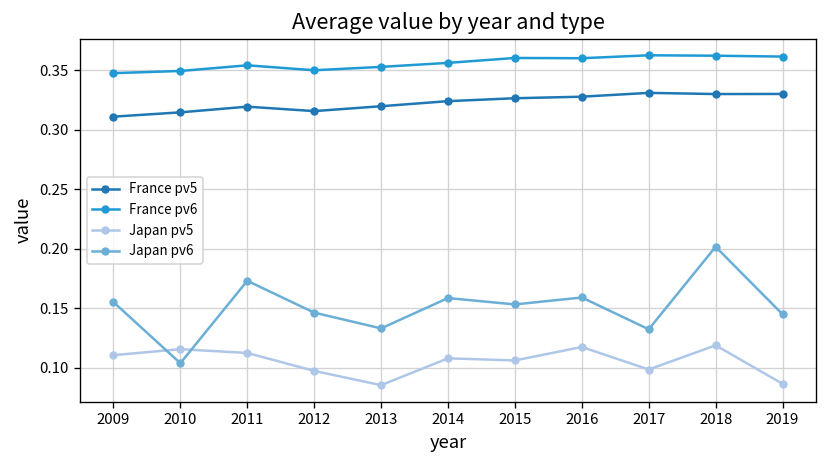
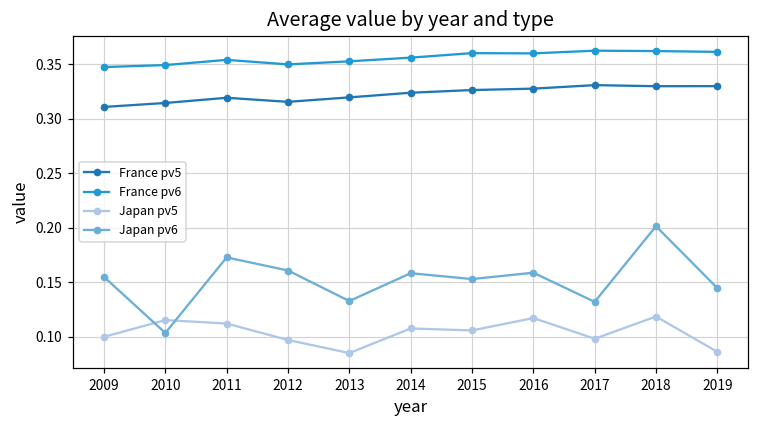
  {
    "Japan pv5": {
-     "2009": 0.11,
+     "2009": 0.10,
      "2010": 0.12,
      "2011": 0.11,
      "2012": 0.10,
      "2013": 0.09,
      "2014": 0.11,
      "2015": 0.11,
      "2016": 0.12,
      "2017": 0.10,
      "2018": 0.12,
      "2019": 0.09
    },
    "Japan pv6": {
      "2009": 0.16,
      "2010": 0.10,
      "2011": 0.17,
-     "2012": 0.15,
+     "2012": 0.16,
      "2013": 0.13,
      "2014": 0.16,
      "2015": 0.15,
      "2016": 0.16,
      "2017": 0.13,
      "2018": 0.20,
      "2019": 0.14
    }
  }
